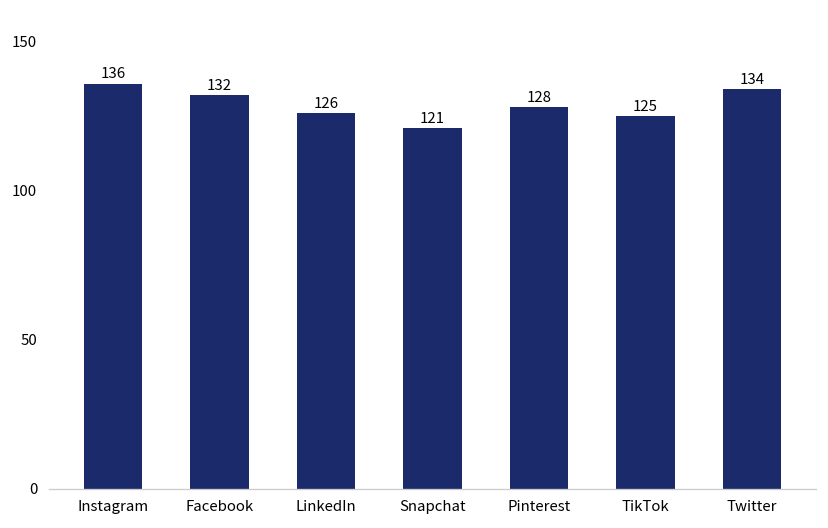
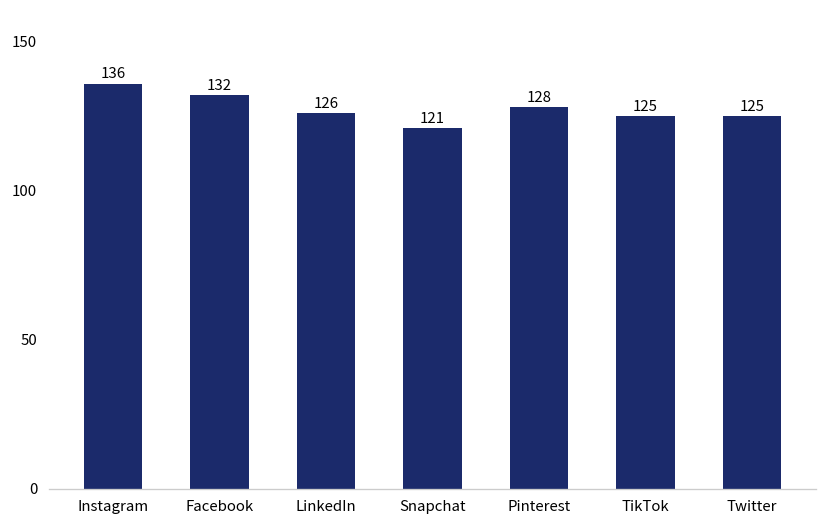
  {
    "Instagram": 136,
    "Facebook": 132,
    "LinkedIn": 126,
    "Snapchat": 121,
    "Pinterest": 128,
    "TikTok": 125,
-   "Twitter": 134
+   "Twitter": 125
  }
